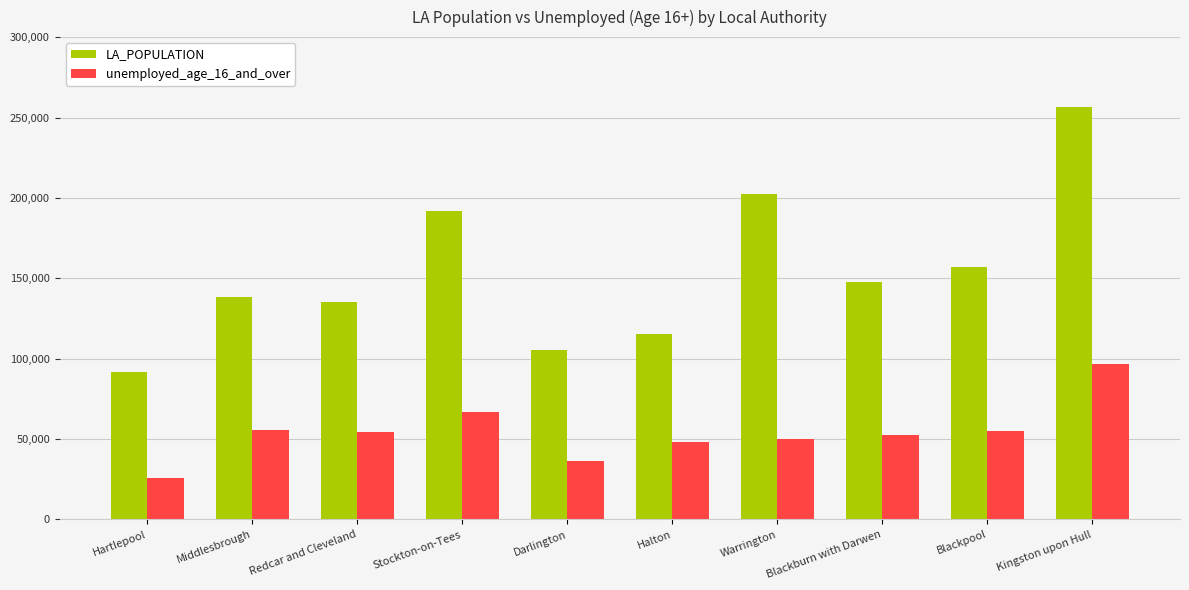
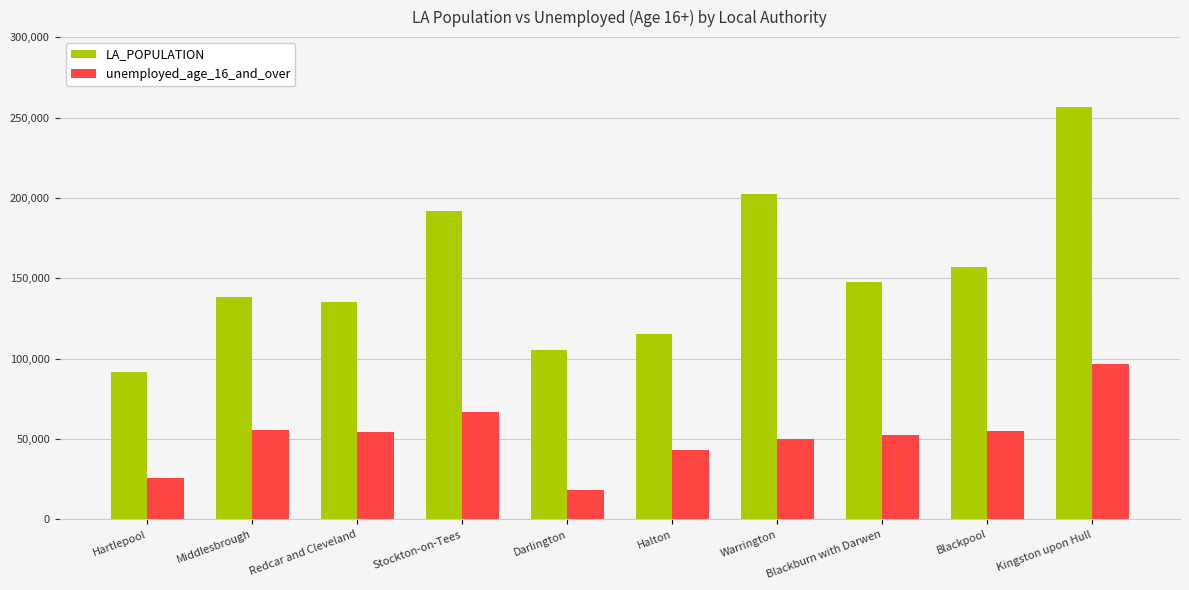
  {
    "LA_POPULATION": {
      "Hartlepool": "92,000",
      "Middlesbrough": "138,000",
      "Redcar and Cleveland": "135,000",
      "Stockton-on-Tees": "192,000",
      "Darlington": "106,000",
      "Halton": "115,000",
      "Warrington": "202,000",
      "Blackburn with Darwen": "147,000",
      "Blackpool": "157,000",
      "Kingston upon Hull": "256,000"
    },
    "unemployed_age_16_and_over": {
      "Hartlepool": "26,000",
      "Middlesbrough": "56,000",
      "Redcar and Cleveland": "54,000",
      "Stockton-on-Tees": "67,000",
-     "Darlington": "36,000",
-     "Halton": "48,000",
+     "Darlington": "18,000",
+     "Halton": "43,000",
      "Warrington": "50,000",
      "Blackburn with Darwen": "52,000",
      "Blackpool": "55,000",
      "Kingston upon Hull": "97,000"
    }
  }
